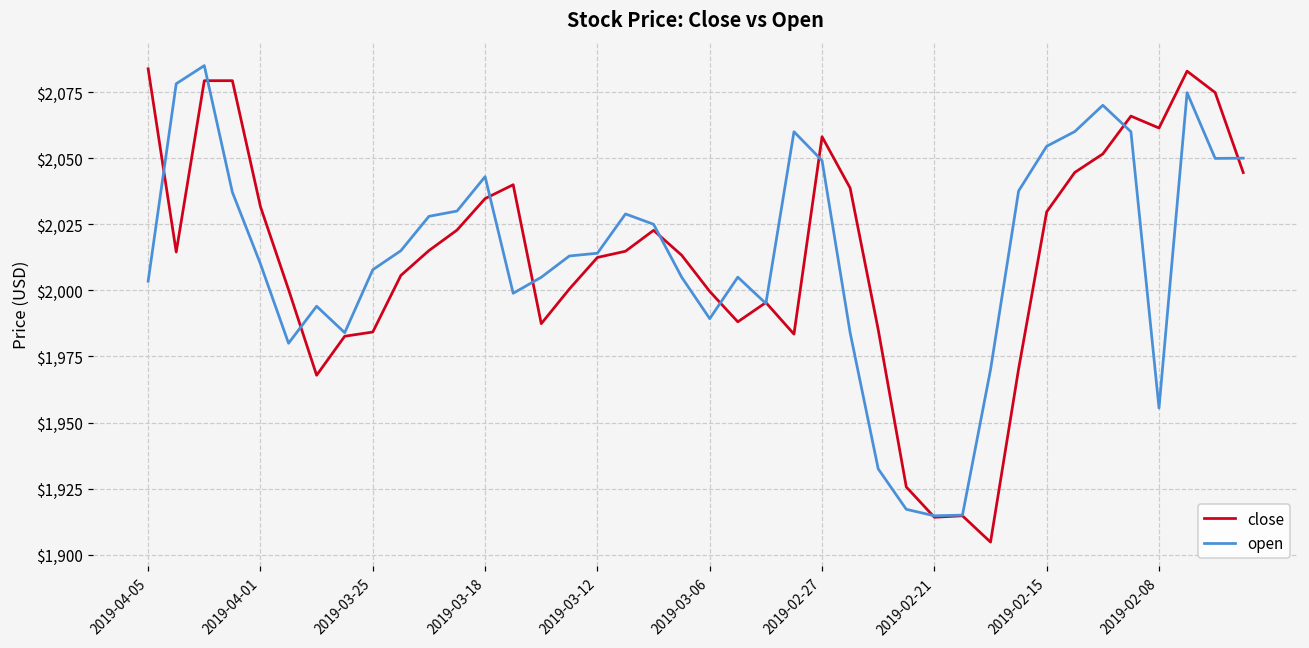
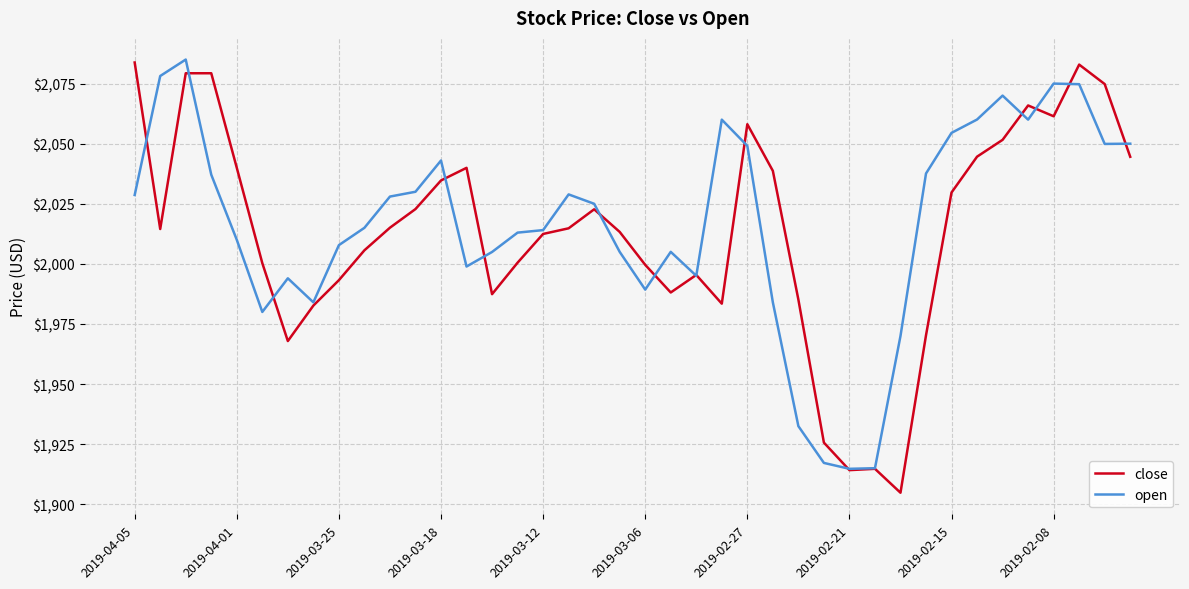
  {
    "close": {
      "2019-04-05": "$2,084",
-     "2019-04-01": "$2,032",
-     "2019-03-25": "$1,984",
+     "2019-04-01": "$2,040",
+     "2019-03-25": "$1,993",
      "2019-03-18": "$2,035",
      "2019-03-12": "$2,012",
      "2019-03-06": "$2,000",
      "2019-02-27": "$2,058",
      "2019-02-15": "$2,030",
      "2019-02-08": "$2,061"
    },
    "open": {
-     "2019-04-05": "$2,003",
+     "2019-04-05": "$2,029",
      "2019-04-01": "$2,010",
      "2019-03-25": "$2,008",
      "2019-03-18": "$2,043",
      "2019-03-12": "$2,014",
      "2019-03-06": "$1,989",
      "2019-02-27": "$2,049",
      "2019-02-15": "$2,055",
-     "2019-02-08": "$1,956"
+     "2019-02-08": "$2,075"
    }
  }
